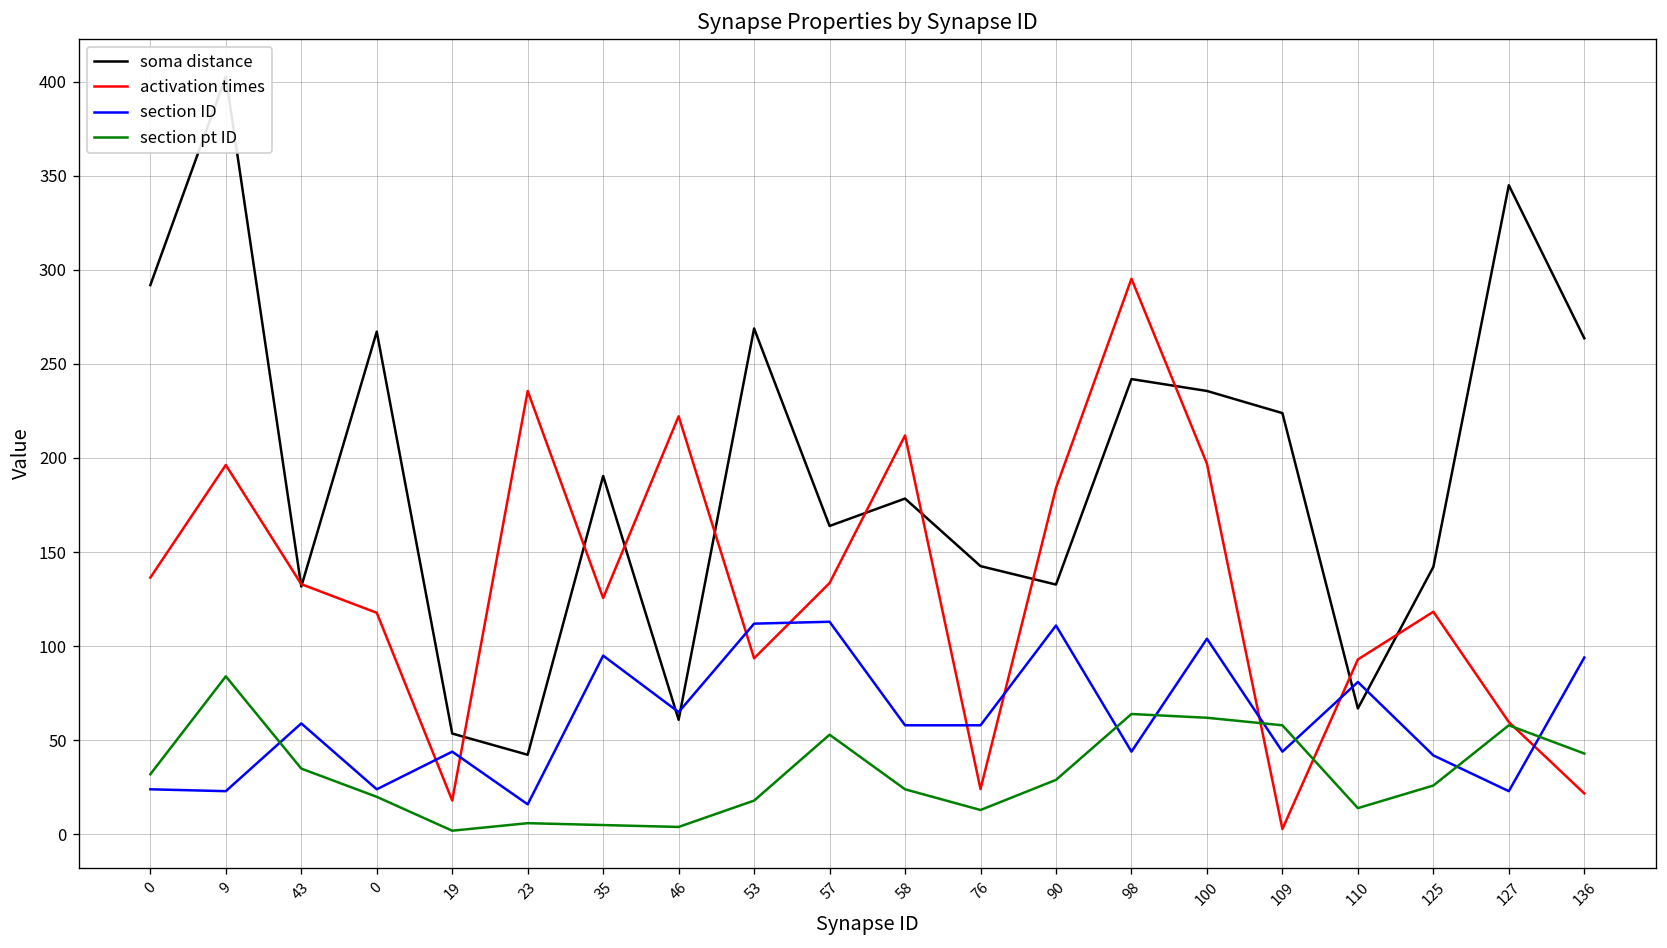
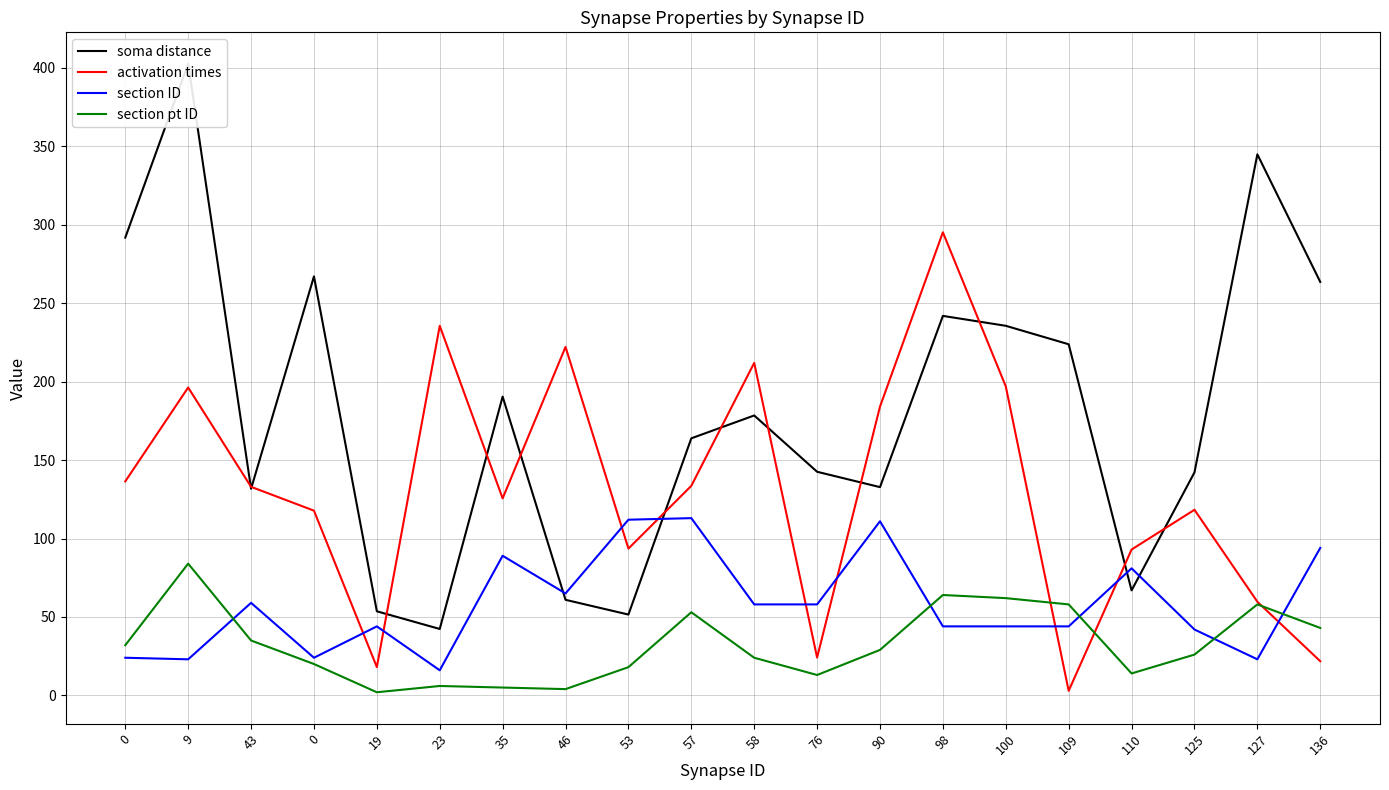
  {
    "soma distance": {
      "19": 54,
      "23": 42,
      "35": 190,
      "46": 61,
-     "53": 269,
+     "53": 52,
      "57": 164,
      "58": 178,
      "76": 143,
      "90": 133,
      "98": 242,
      "100": 236,
      "109": 224,
      "110": 67,
      "125": 142,
      "127": 345,
      "136": 264
    },
    "activation times": {
      "9": 196,
      "19": 18,
      "23": 236,
      "35": 126,
      "46": 222,
      "53": 94,
      "57": 134,
      "58": 212,
      "76": 24,
      "90": 184,
      "98": 295,
      "100": 197,
      "109": 3,
      "110": 93,
      "125": 118,
      "127": 60,
      "136": 22
    },
    "section ID": {
      "9": 23,
      "43": 59,
      "19": 44,
      "23": 16,
-     "35": 95,
+     "35": 89,
      "46": 65,
      "53": 112,
      "57": 113,
      "58": 58,
      "76": 58,
      "90": 111,
      "98": 44,
-     "100": 104,
+     "100": 44,
      "109": 44,
      "110": 81,
      "125": 42,
      "127": 23,
      "136": 94
    },
    "section pt ID": {
      "9": 84,
      "43": 35,
      "19": 2,
      "23": 6,
      "35": 5,
      "46": 4,
      "53": 18,
      "57": 53,
      "58": 24,
      "76": 13,
      "90": 29,
      "98": 64,
      "100": 62,
      "109": 58,
      "110": 14,
      "125": 26,
      "127": 58,
      "136": 43
    }
  }
